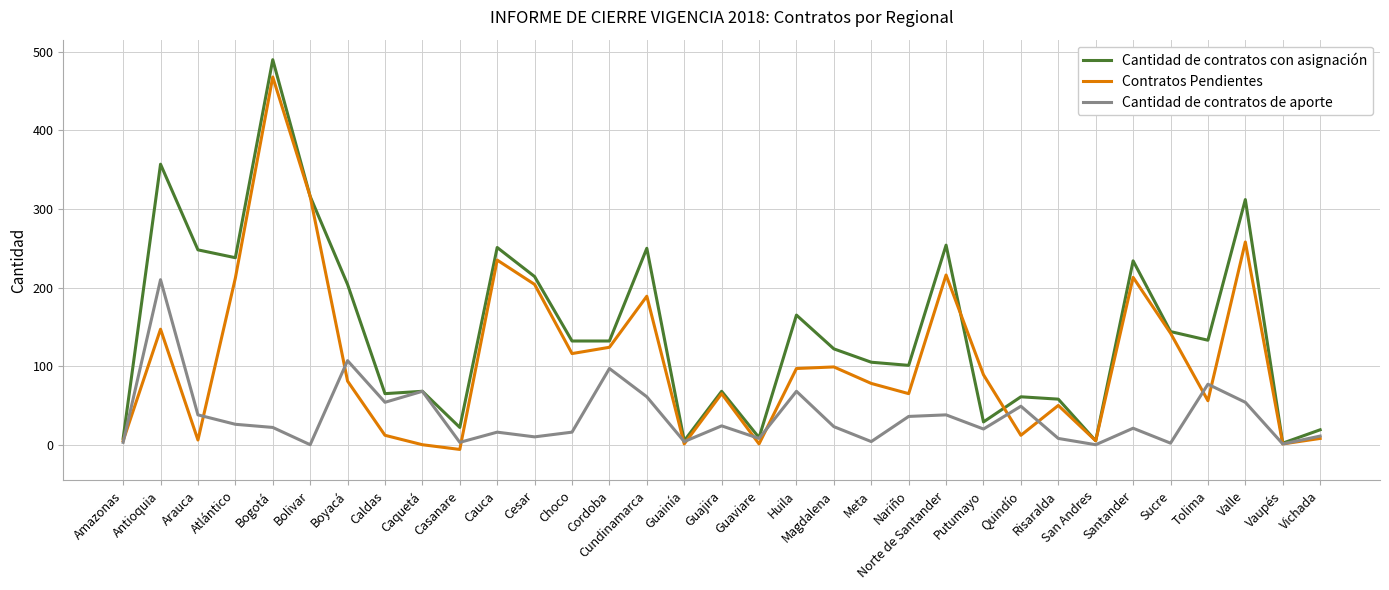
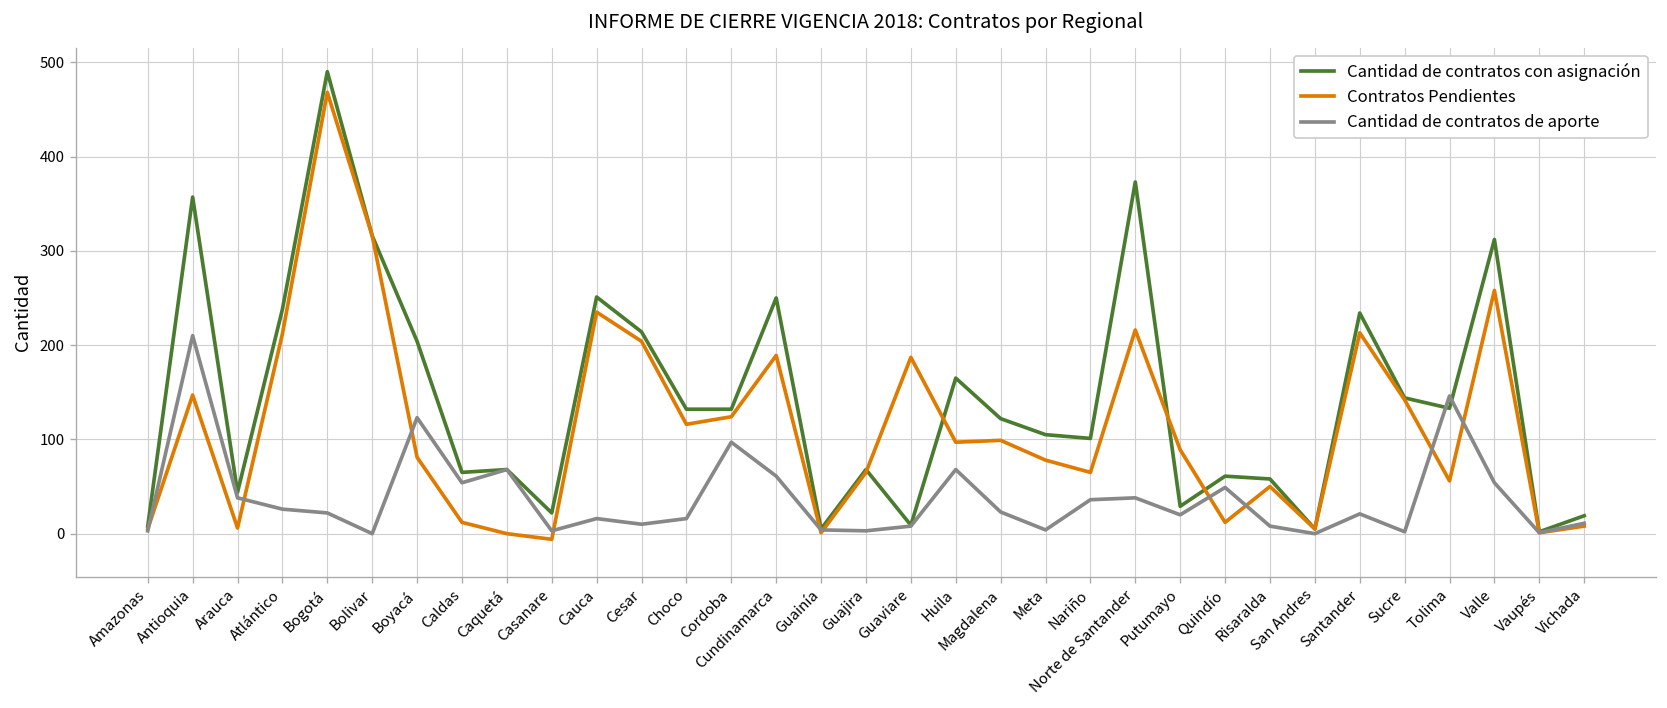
  {
    "Cantidad de contratos con asignación": {
      "Antioquia": 360,
-     "Arauca": 250,
+     "Arauca": 40,
      "Atlántico": 240,
      "Bogotá": 490,
      "Boyacá": 200,
      "Caldas": 70,
      "Casanare": 20,
      "Cauca": 250,
      "Cesar": 210,
      "Choco": 130,
      "Cordoba": 130,
      "Cundinamarca": 250,
      "Huila": 170,
      "Magdalena": 120,
      "Meta": 110,
      "Nariño": 100,
-     "Norte de Santander": 250,
+     "Norte de Santander": 370,
      "Putumayo": 30,
      "Quindío": 60,
      "Risaralda": 60,
      "Santander": 230,
      "Tolima": 130,
      "Valle": 310,
      "Vichada": 20
    },
    "Contratos Pendientes": {
      "Antioquia": 150,
      "Arauca": 10,
      "Atlántico": 210,
      "Bogotá": 470,
      "Boyacá": 80,
      "Caldas": 10,
      "Caquetá": 0,
      "Casanare": -10,
      "Cauca": 240,
      "Cesar": 200,
      "Choco": 120,
      "Cordoba": 120,
      "Cundinamarca": 190,
-     "Guaviare": 0,
+     "Guaviare": 190,
      "Huila": 100,
      "Magdalena": 100,
      "Meta": 80,
      "Nariño": 70,
      "Norte de Santander": 220,
      "Putumayo": 90,
      "Quindío": 10,
      "Risaralda": 50,
      "Santander": 210,
      "Tolima": 60,
      "Valle": 260
    },
    "Cantidad de contratos de aporte": {
      "Antioquia": 210,
      "Arauca": 40,
      "Atlántico": 30,
      "Bogotá": 20,
      "Bolivar": 0,
-     "Boyacá": 110,
+     "Boyacá": 120,
      "Caldas": 50,
      "Casanare": 0,
      "Cauca": 20,
      "Cesar": 10,
      "Choco": 20,
      "Cordoba": 100,
      "Cundinamarca": 60,
-     "Guajira": 20,
+     "Guajira": 0,
      "Huila": 70,
      "Magdalena": 20,
      "Meta": 0,
      "Nariño": 40,
      "Norte de Santander": 40,
      "Putumayo": 20,
      "Quindío": 50,
      "Risaralda": 10,
      "San Andres": 0,
      "Santander": 20,
      "Sucre": 0,
-     "Tolima": 80,
+     "Tolima": 150,
      "Valle": 50
    }
  }
